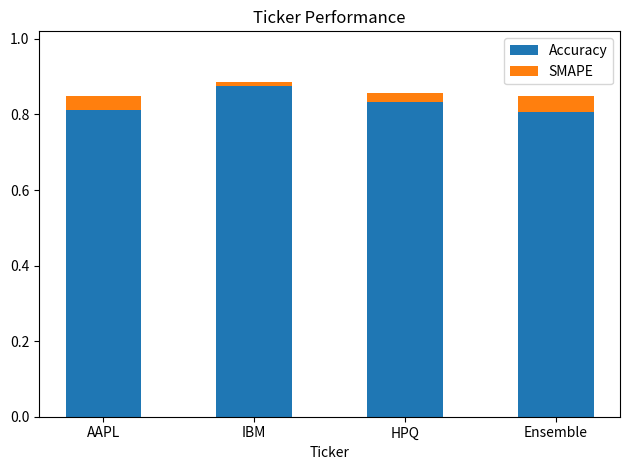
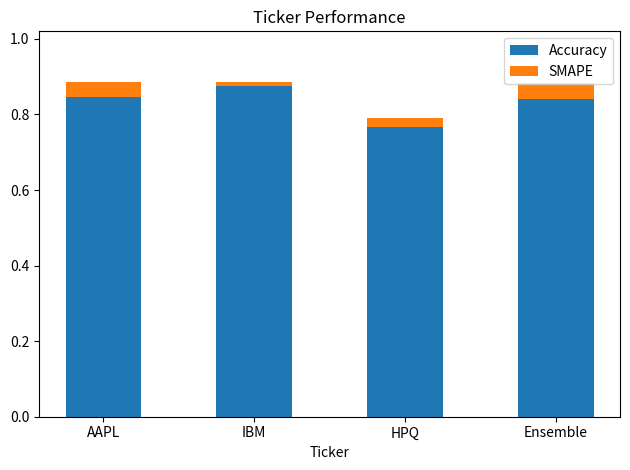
  {
    "Accuracy": {
-     "AAPL": 0.81,
+     "AAPL": 0.85,
      "IBM": 0.88,
-     "HPQ": 0.83,
-     "Ensemble": 0.81
+     "HPQ": 0.77,
+     "Ensemble": 0.84
    },
    "SMAPE": {
      "AAPL": 0.04,
      "IBM": 0.01,
      "HPQ": 0.02
    }
  }
